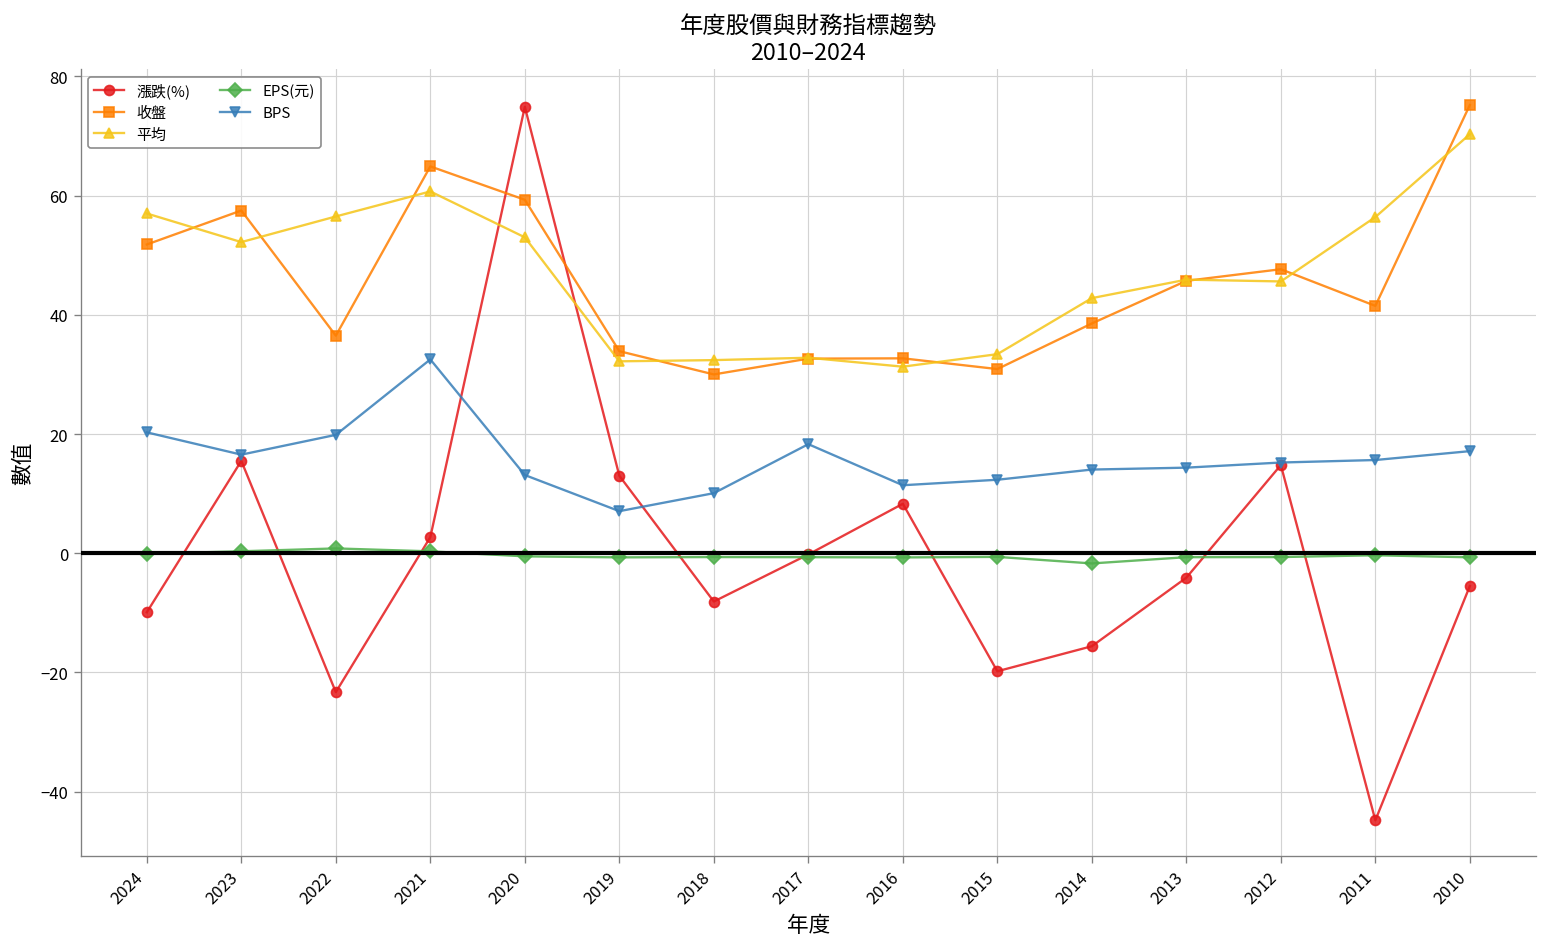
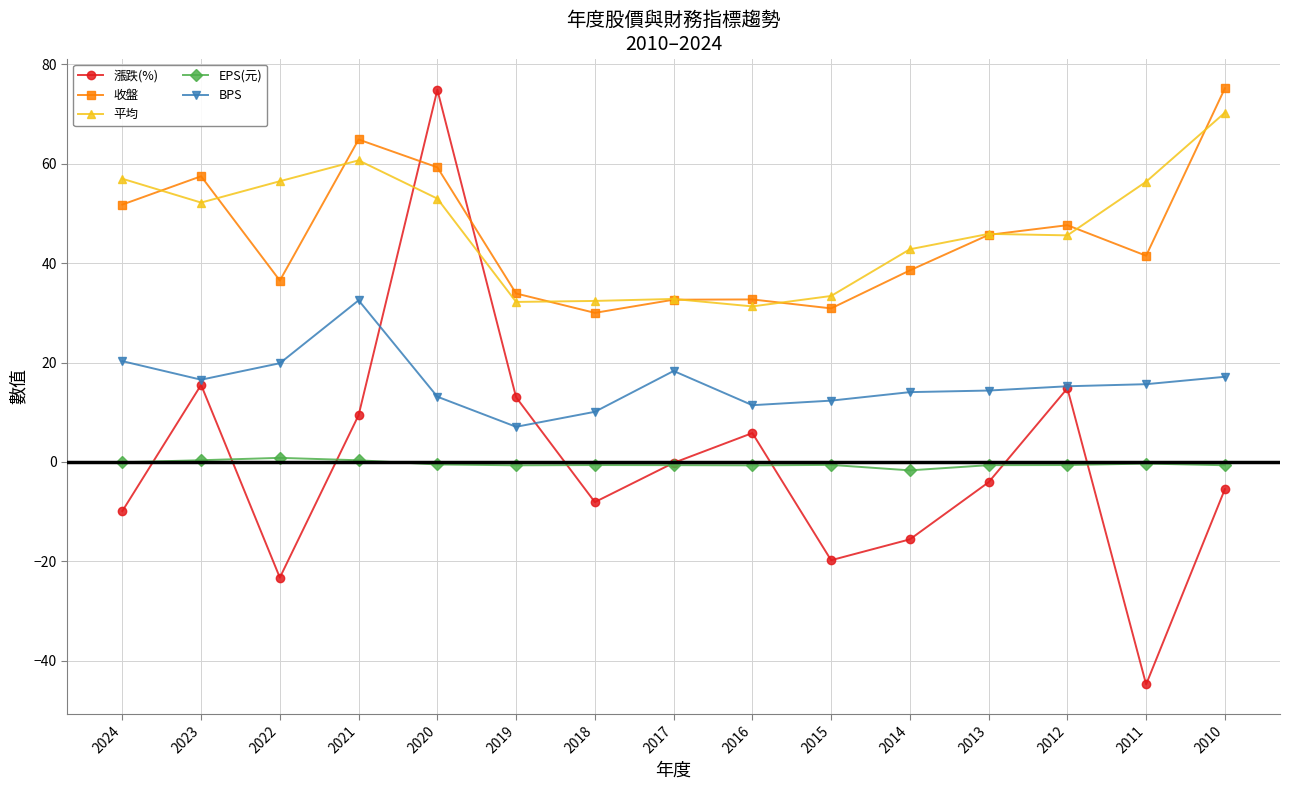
  {
    "漲跌(%)": {
      "2024": -10,
      "2023": 16,
      "2022": -23,
-     "2021": 3,
+     "2021": 9,
      "2020": 75,
      "2019": 13,
      "2018": -8,
-     "2016": 8,
+     "2016": 6,
      "2015": -20,
      "2014": -16,
      "2013": -4,
      "2011": -45,
      "2010": -6
    },
    "收盤": {
      "2024": 52,
      "2023": 58,
      "2022": 37,
      "2021": 65,
      "2020": 59,
      "2019": 34,
      "2018": 30,
      "2016": 33,
      "2015": 31,
      "2014": 39,
      "2012": 48,
      "2011": 42,
      "2010": 75
    },
    "平均": {
      "2024": 57,
      "2023": 52,
      "2022": 57,
      "2021": 61,
      "2020": 53,
      "2019": 32,
      "2018": 32,
      "2016": 31,
      "2015": 33,
      "2014": 43,
      "2012": 46,
      "2011": 56,
      "2010": 70
    },
    "EPS(元)": {
      "2024": 0,
      "2023": 0,
      "2022": 1,
      "2021": 0,
      "2020": -1,
      "2019": -1,
      "2018": -1,
      "2016": -1,
      "2015": -1,
      "2014": -2,
      "2013": -1,
      "2012": -1,
      "2011": 0,
      "2010": -1
    },
    "BPS": {
      "2024": 20,
      "2023": 17,
      "2022": 20,
      "2021": 33,
      "2020": 13,
      "2019": 7,
      "2018": 10,
      "2017": 18,
      "2016": 11,
      "2015": 12,
      "2014": 14,
      "2013": 14,
      "2011": 16,
      "2010": 17
    }
  }
